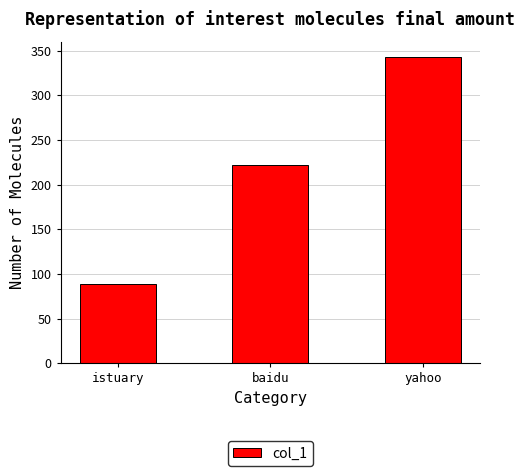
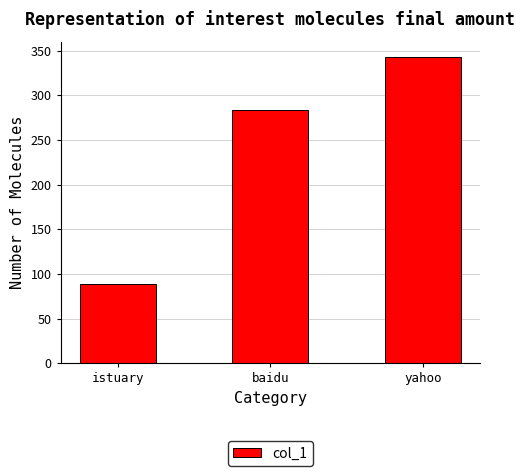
  {
    "istuary": 90,
-   "baidu": 220,
+   "baidu": 280,
    "yahoo": 340
  }
